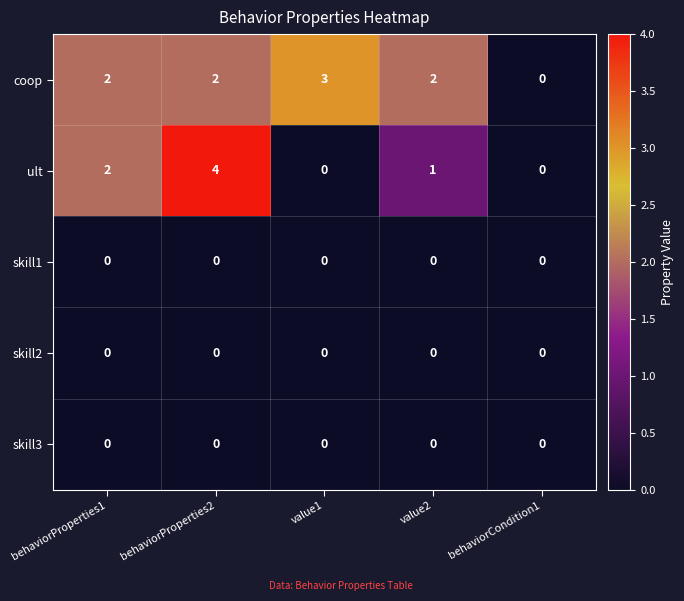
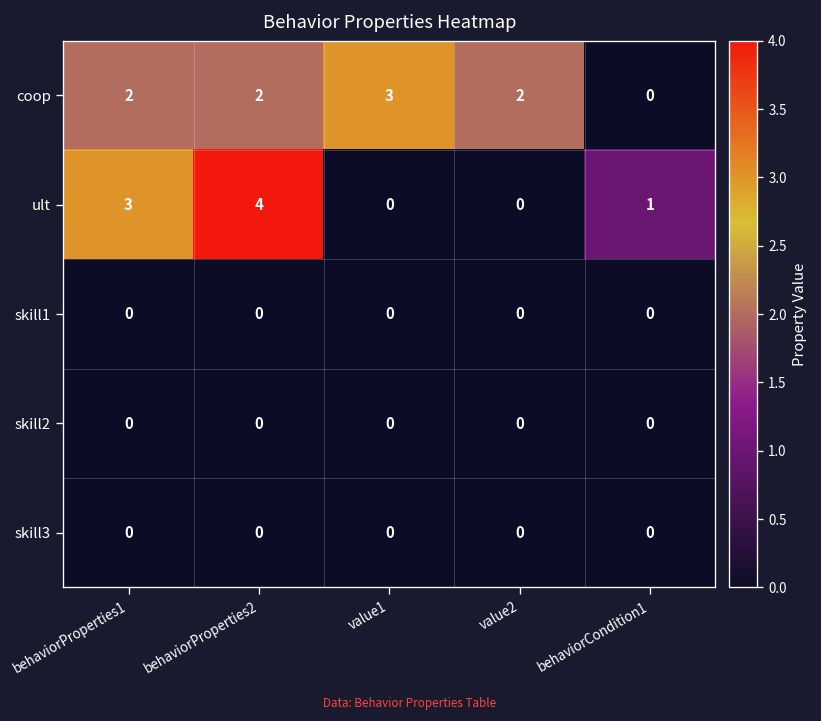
  {
    "coop": {
      "behaviorProperties1": 2,
      "behaviorProperties2": 2,
      "value1": 3,
      "value2": 2,
      "behaviorCondition1": 0
    },
    "ult": {
-     "behaviorProperties1": 2,
+     "behaviorProperties1": 3,
      "behaviorProperties2": 4,
      "value1": 0,
-     "value2": 1,
-     "behaviorCondition1": 0
+     "value2": 0,
+     "behaviorCondition1": 1
    },
    "skill1": {
      "behaviorProperties1": 0,
      "behaviorProperties2": 0,
      "value1": 0,
      "value2": 0,
      "behaviorCondition1": 0
    },
    "skill2": {
      "behaviorProperties1": 0,
      "behaviorProperties2": 0,
      "value1": 0,
      "value2": 0,
      "behaviorCondition1": 0
    },
    "skill3": {
      "behaviorProperties1": 0,
      "behaviorProperties2": 0,
      "value1": 0,
      "value2": 0,
      "behaviorCondition1": 0
    }
  }
